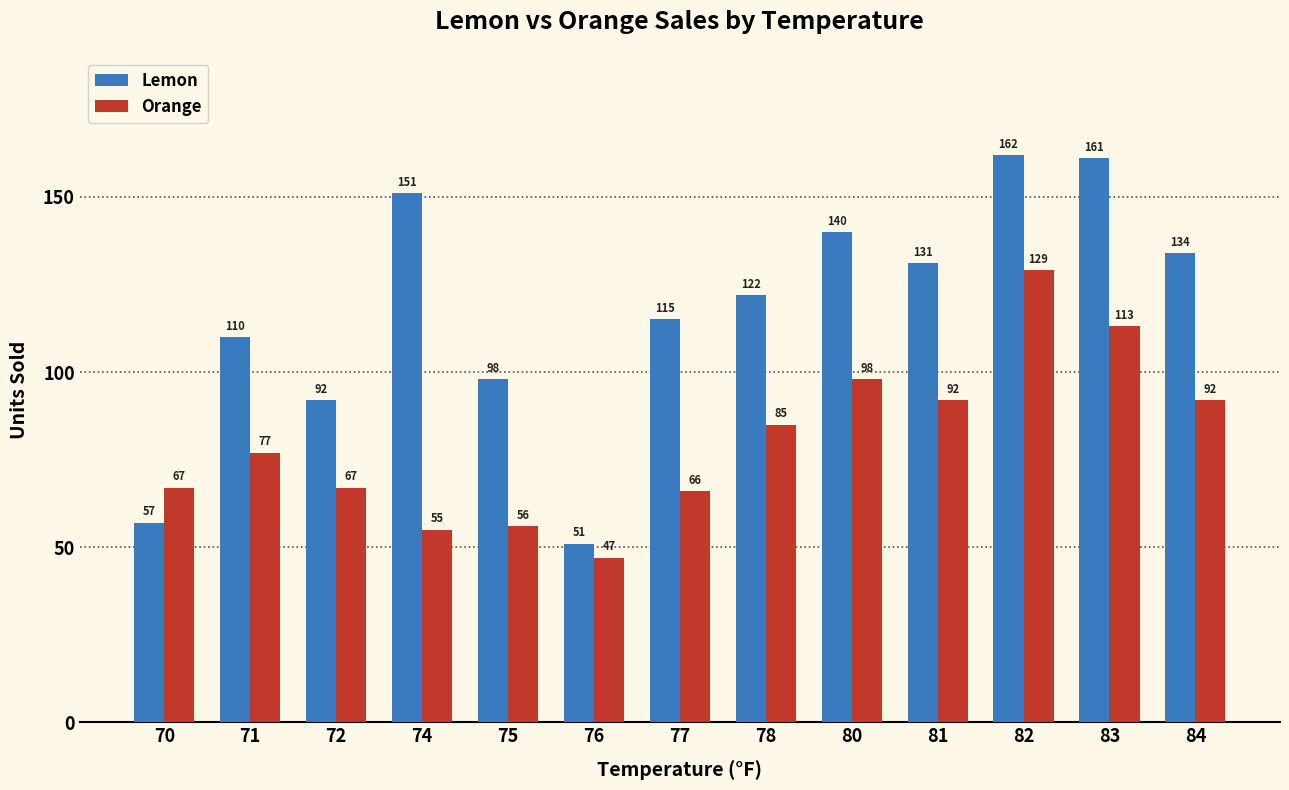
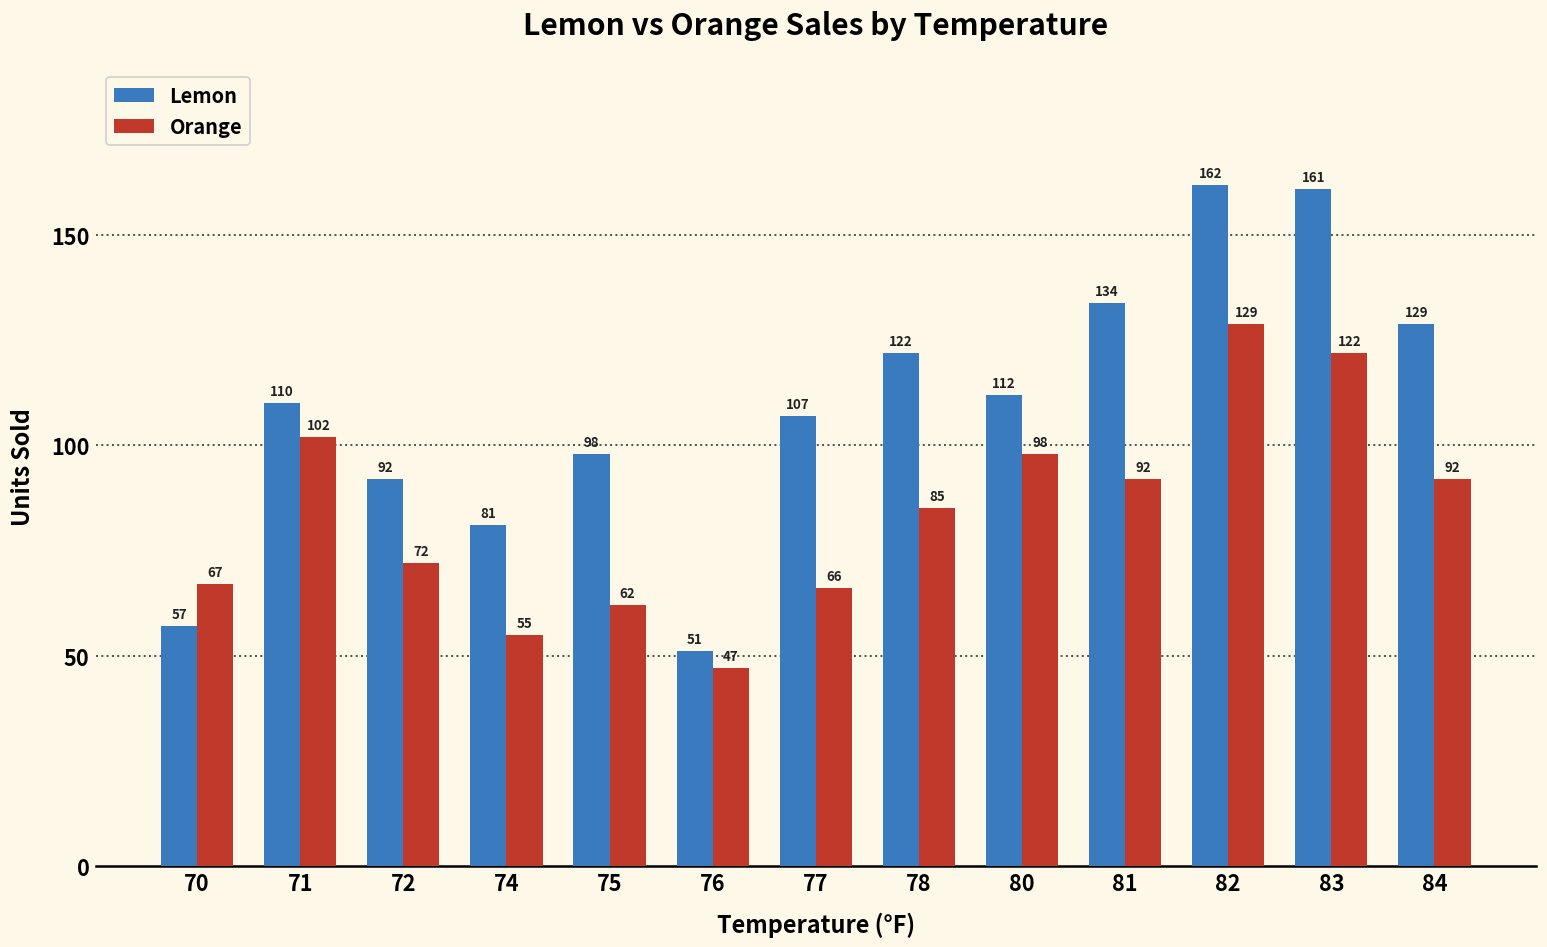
  {
    "Lemon": {
      "70": 57,
      "71": 110,
      "72": 92,
-     "74": 151,
+     "74": 81,
      "75": 98,
      "76": 51,
-     "77": 115,
+     "77": 107,
      "78": 122,
-     "80": 140,
-     "81": 131,
+     "80": 112,
+     "81": 134,
      "82": 162,
      "83": 161,
-     "84": 134
+     "84": 129
    },
    "Orange": {
      "70": 67,
-     "71": 77,
-     "72": 67,
+     "71": 102,
+     "72": 72,
      "74": 55,
-     "75": 56,
+     "75": 62,
      "76": 47,
      "77": 66,
      "78": 85,
      "80": 98,
      "81": 92,
      "82": 129,
-     "83": 113,
+     "83": 122,
      "84": 92
    }
  }
